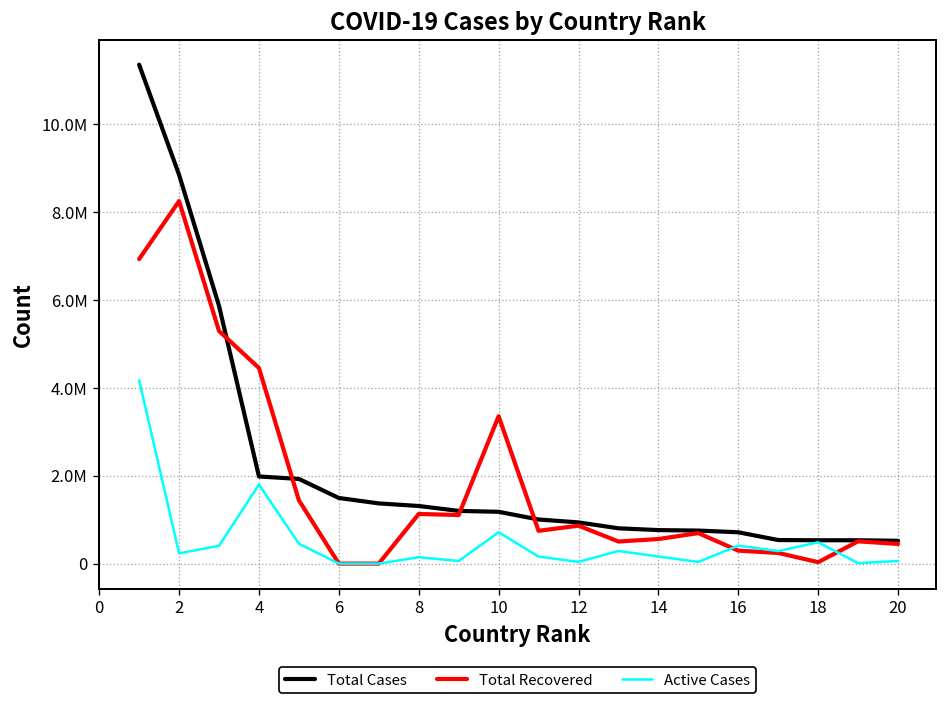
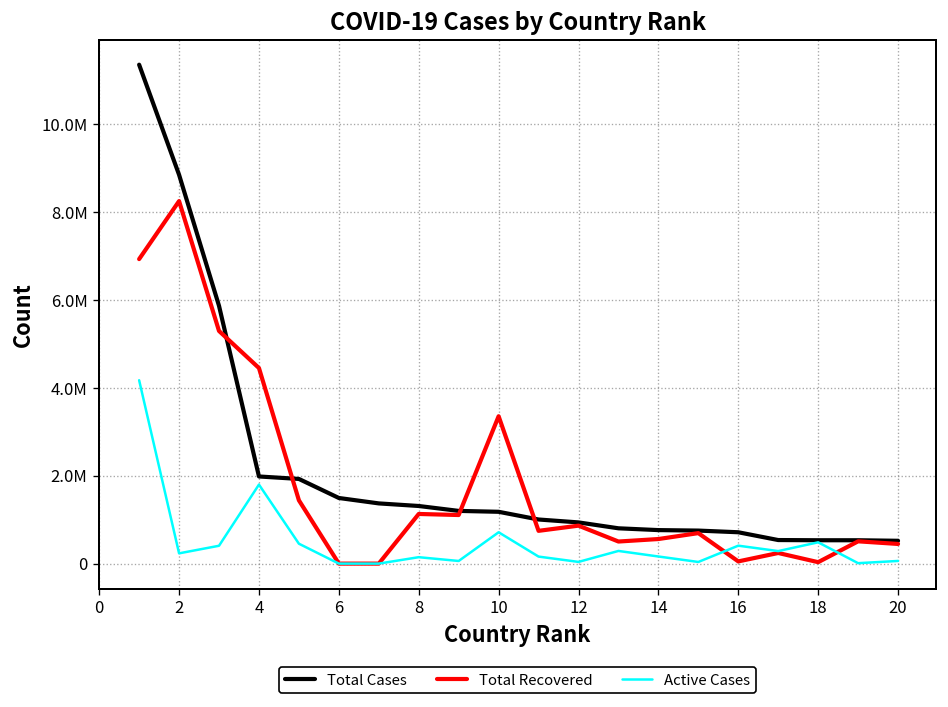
  {
    "Total Cases": {
      "2": 8800000,
      "4": 2000000,
      "6": 1500000,
      "8": 1300000,
      "10": 1200000,
      "12": 900000,
      "14": 800000,
      "16": 700000,
      "20": 500000
    },
    "Total Recovered": {
      "2": 8200000,
      "4": 4400000,
      "8": 1100000,
      "10": 3400000,
      "12": 900000,
      "14": 600000,
-     "16": 300000,
+     "16": 0,
      "18": 0,
      "20": 400000
    },
    "Active Cases": {
      "2": 200000,
      "4": 1800000,
      "8": 100000,
      "10": 700000,
      "12": 0,
      "14": 200000,
      "16": 400000,
      "20": 100000
    }
  }
